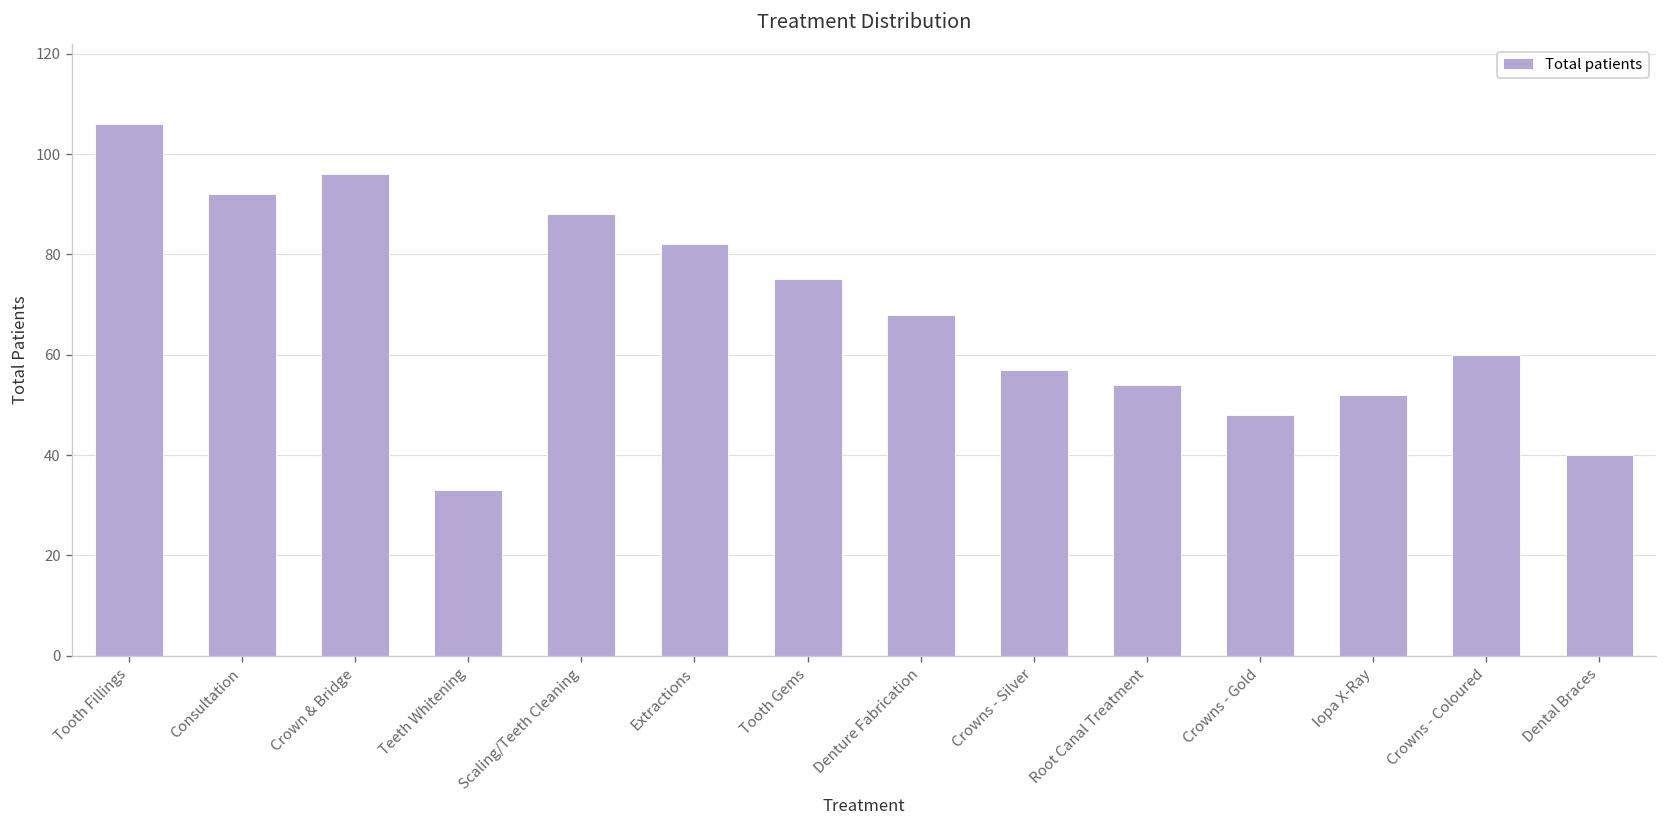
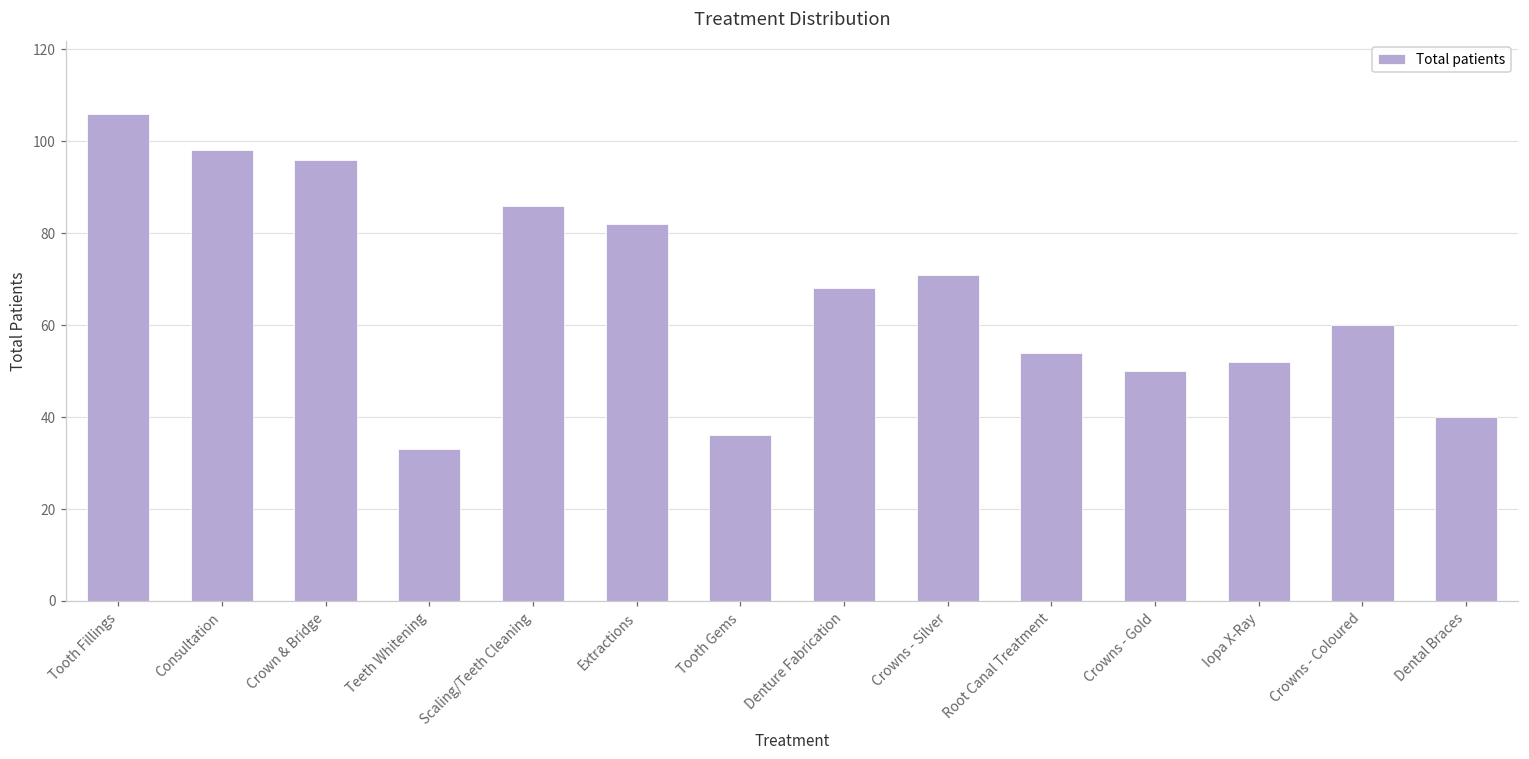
  {
    "Tooth Fillings": 106,
-   "Consultation": 92,
+   "Consultation": 98,
    "Crown & Bridge": 96,
    "Teeth Whitening": 33,
-   "Scaling/Teeth Cleaning": 88,
+   "Scaling/Teeth Cleaning": 86,
    "Extractions": 82,
-   "Tooth Gems": 75,
+   "Tooth Gems": 36,
    "Denture Fabrication": 68,
-   "Crowns - Silver": 57,
+   "Crowns - Silver": 71,
    "Root Canal Treatment": 54,
-   "Crowns - Gold": 48,
+   "Crowns - Gold": 50,
    "Iopa X-Ray": 52,
    "Crowns - Coloured": 60,
    "Dental Braces": 40
  }
